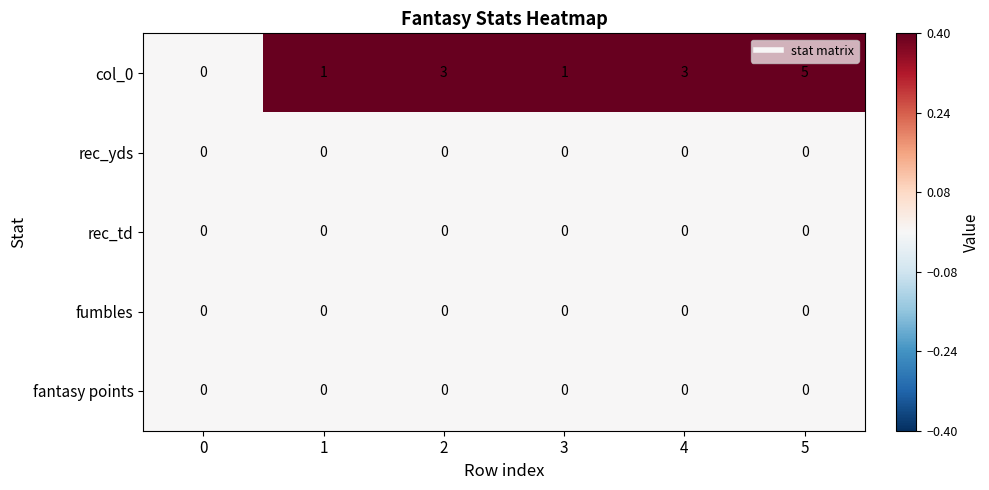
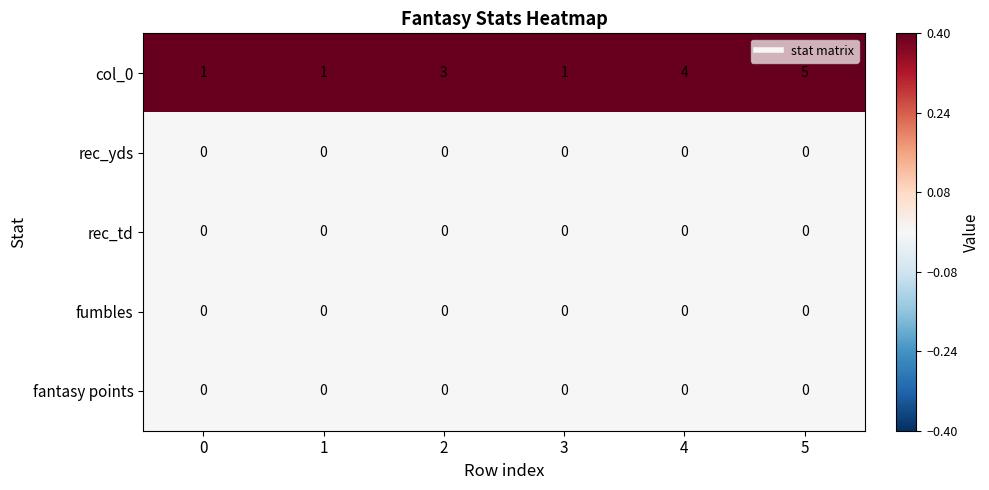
  {
    "col_0": {
-     "0": 0,
+     "0": 1,
      "1": 1,
      "2": 3,
      "3": 1,
-     "4": 3,
+     "4": 4,
      "5": 5
    },
    "rec_yds": {
      "0": 0,
      "1": 0,
      "2": 0,
      "3": 0,
      "4": 0,
      "5": 0
    },
    "rec_td": {
      "0": 0,
      "1": 0,
      "2": 0,
      "3": 0,
      "4": 0,
      "5": 0
    },
    "fumbles": {
      "0": 0,
      "1": 0,
      "2": 0,
      "3": 0,
      "4": 0,
      "5": 0
    },
    "fantasy points": {
      "0": 0,
      "1": 0,
      "2": 0,
      "3": 0,
      "4": 0,
      "5": 0
    }
  }
